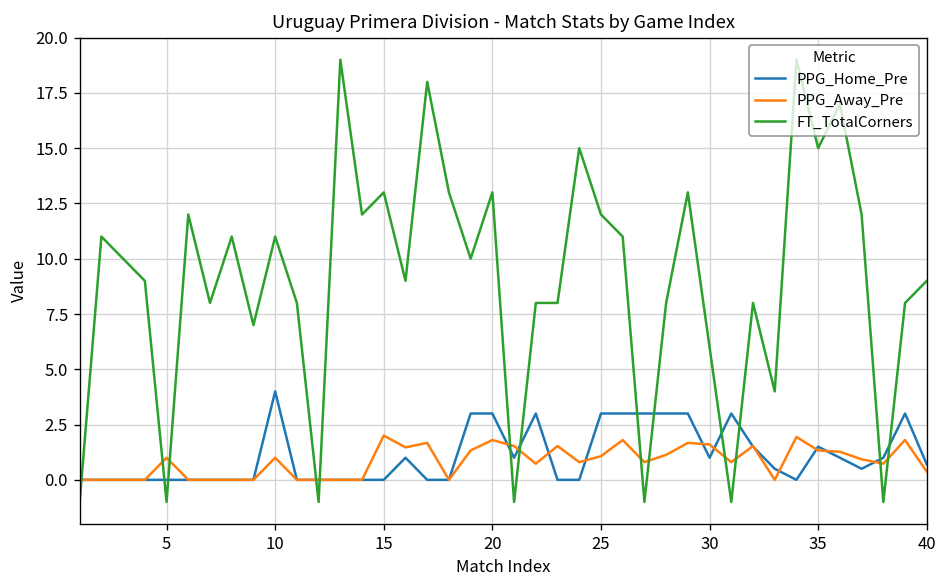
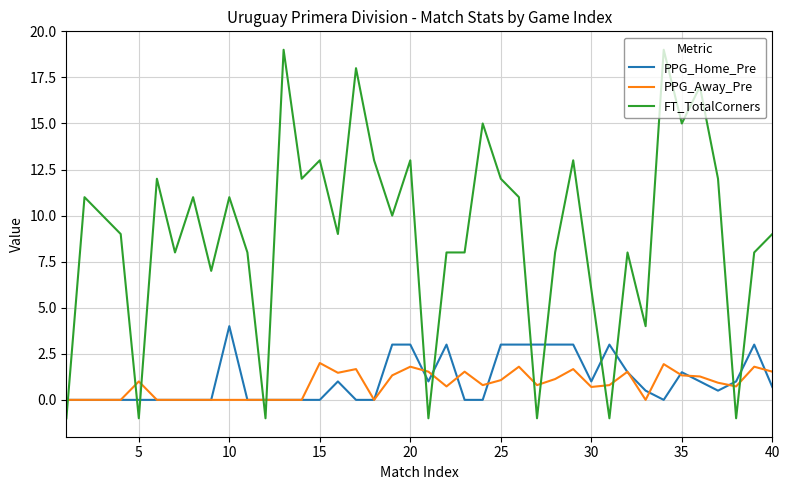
  {
    "PPG_Home_Pre": {
      "5": 0.0,
      "10": 4.0,
      "15": 0.0,
      "20": 3.0,
      "25": 3.0,
      "30": 1.0,
      "35": 1.5,
      "40": 0.7
    },
    "PPG_Away_Pre": {
      "5": 1.0,
-     "10": 1,
+     "10": 0,
      "15": 2.0,
      "20": 1.8,
      "25": 1.1,
-     "30": 1.6,
+     "30": 0.7,
      "35": 1.3,
-     "40": 0.4
+     "40": 1.5
    },
    "FT_TotalCorners": {
      "5": -1.0,
      "10": 11.0,
      "15": 13.0,
      "20": 13.0,
      "25": 12.0,
      "30": 6.0,
      "35": 15.0,
      "40": 9.0
    }
  }
